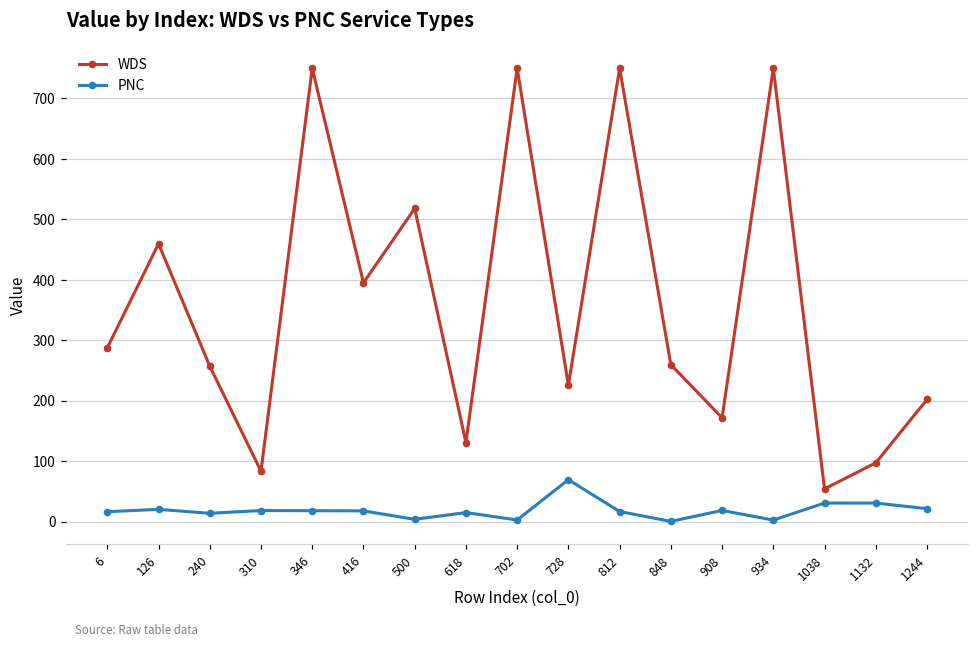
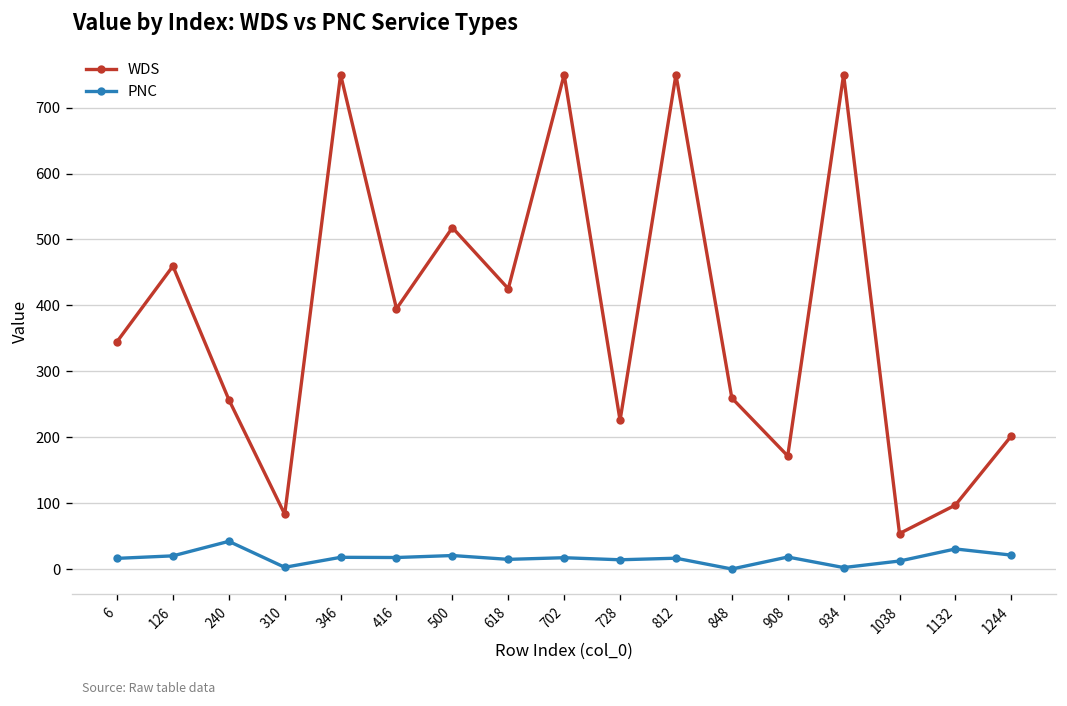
  {
    "WDS": {
-     "6": 290,
+     "6": 350,
      "126": 460,
      "240": 260,
      "310": 80,
      "346": 750,
      "416": 390,
      "500": 520,
-     "618": 130,
+     "618": 430,
      "702": 750,
      "728": 230,
      "812": 750,
      "848": 260,
      "908": 170,
      "934": 750,
      "1038": 50,
      "1132": 100,
      "1244": 200
    },
    "PNC": {
      "6": 20,
      "126": 20,
-     "240": 10,
-     "310": 20,
+     "240": 40,
+     "310": 0,
      "346": 20,
      "416": 20,
-     "500": 0,
+     "500": 20,
      "618": 10,
-     "702": 0,
-     "728": 70,
+     "702": 20,
+     "728": 10,
      "812": 20,
      "848": 0,
      "908": 20,
      "934": 0,
-     "1038": 30,
+     "1038": 10,
      "1132": 30,
      "1244": 20
    }
  }
